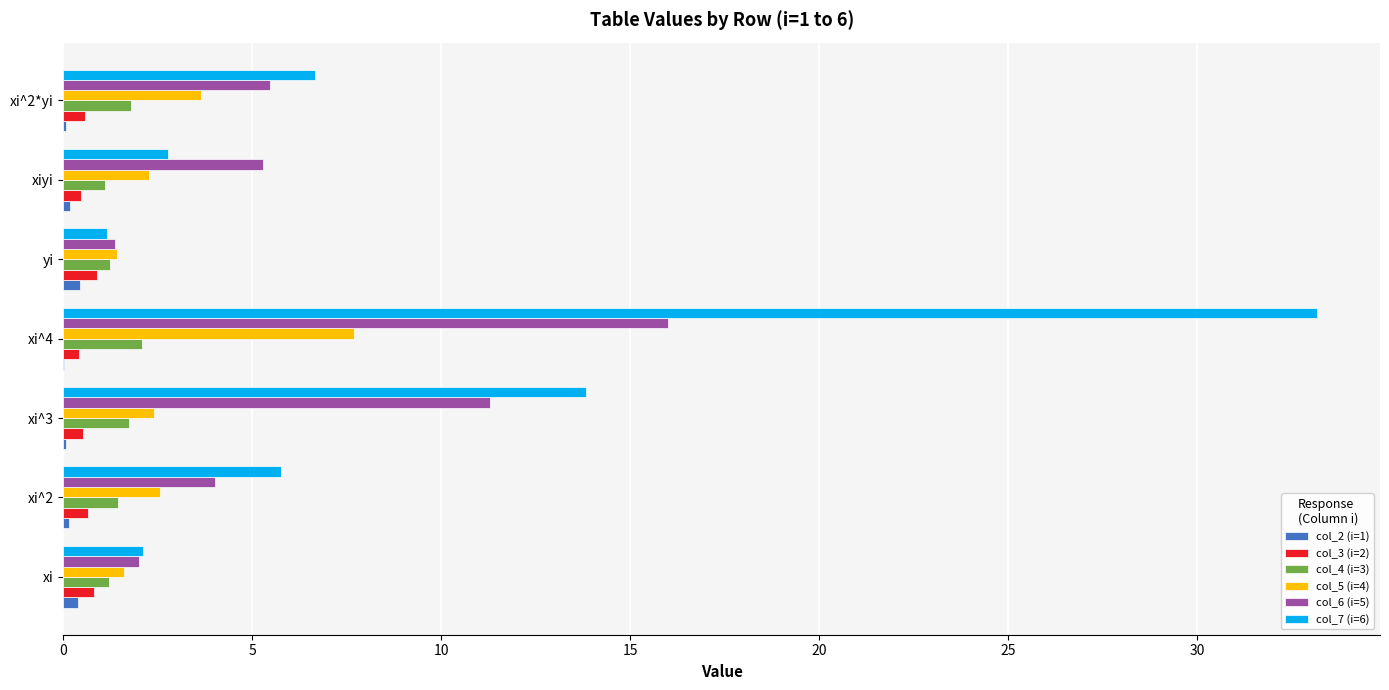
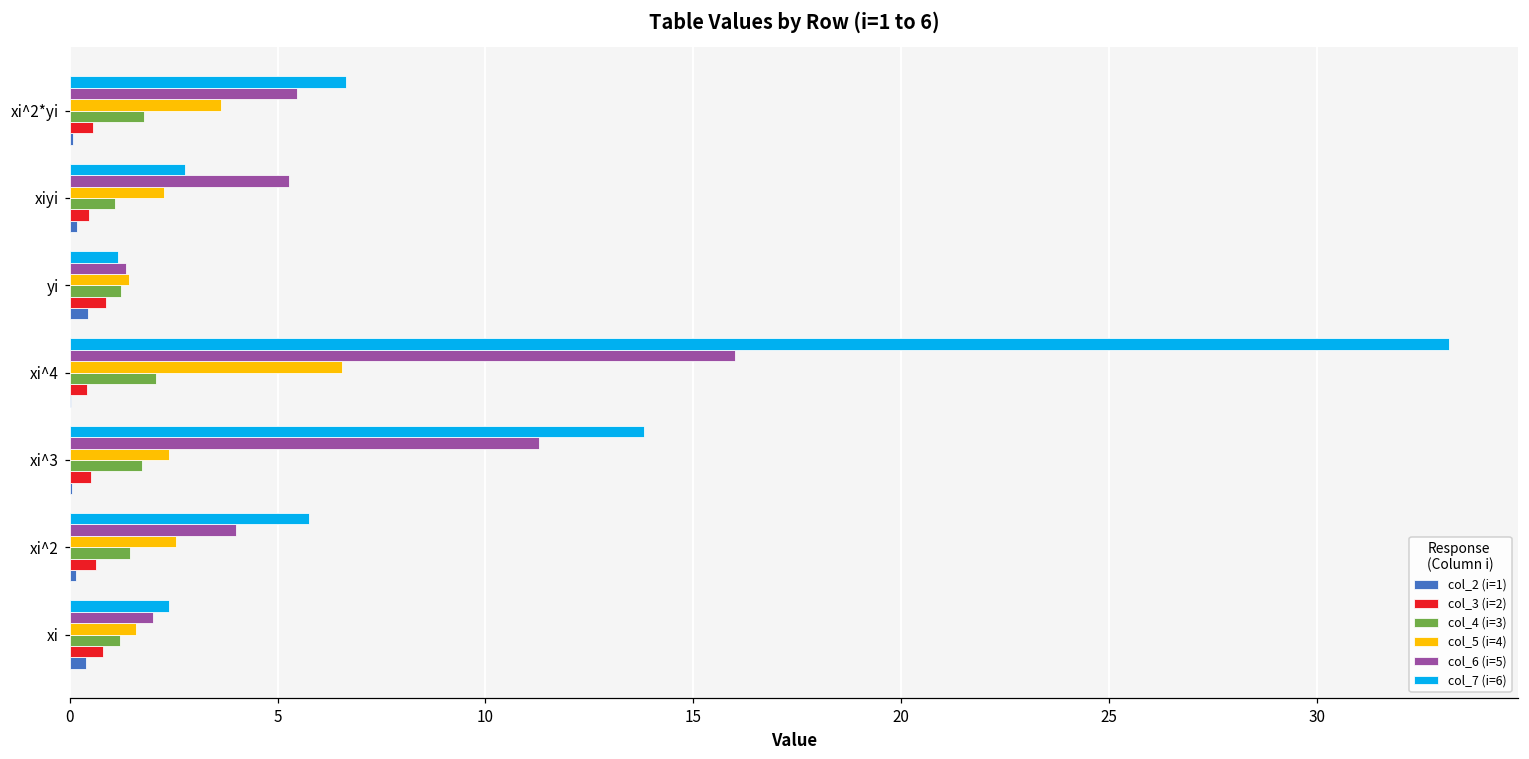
  {
    "col_2 (i=1)": {
      "xi^2*yi": 0.1,
      "xiyi": 0.2,
      "yi": 0.4,
      "xi^2": 0.2,
      "xi": 0.4
    },
    "col_3 (i=2)": {
      "xi^2*yi": 0.6,
      "xiyi": 0.5,
      "yi": 0.9,
      "xi^4": 0.4,
      "xi^3": 0.5,
      "xi^2": 0.6,
      "xi": 0.8
    },
    "col_4 (i=3)": {
      "xi^2*yi": 1.8,
      "xiyi": 1.1,
      "yi": 1.2,
      "xi^4": 2.1,
      "xi^3": 1.7,
      "xi^2": 1.4,
      "xi": 1.2
    },
    "col_5 (i=4)": {
      "xi^2*yi": 3.6,
      "xiyi": 2.3,
      "yi": 1.4,
-     "xi^4": 7.7,
+     "xi^4": 6.6,
      "xi^3": 2.4,
      "xi^2": 2.6,
      "xi": 1.6
    },
    "col_6 (i=5)": {
      "xi^2*yi": 5.5,
      "xiyi": 5.3,
      "yi": 1.4,
      "xi^4": 16.0,
      "xi^3": 11.3,
      "xi^2": 4.0,
      "xi": 2.0
    },
    "col_7 (i=6)": {
      "xi^2*yi": 6.7,
      "xiyi": 2.8,
      "yi": 1.2,
      "xi^4": 33.2,
      "xi^3": 13.8,
      "xi^2": 5.8,
-     "xi": 2.1
+     "xi": 2.4
    }
  }
